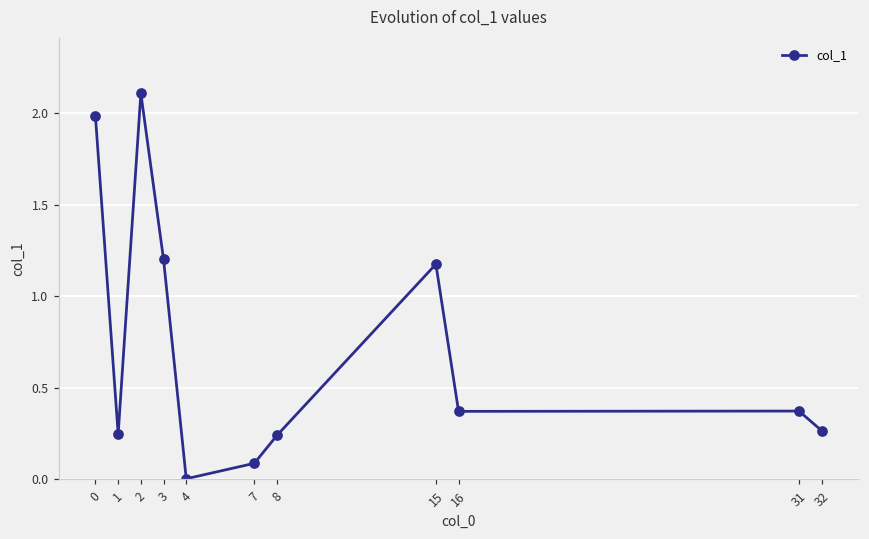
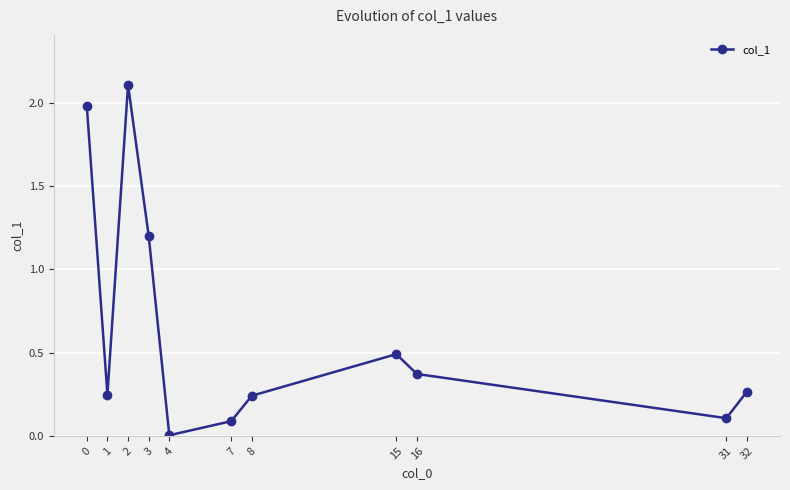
  {
    "0": 1.98,
    "1": 0.25,
    "2": 2.11,
    "3": 1.20,
    "4": 0.00,
    "7": 0.09,
    "8": 0.24,
-   "15": 1.18,
+   "15": 0.49,
    "16": 0.37,
-   "31": 0.37,
+   "31": 0.11,
    "32": 0.27
  }
